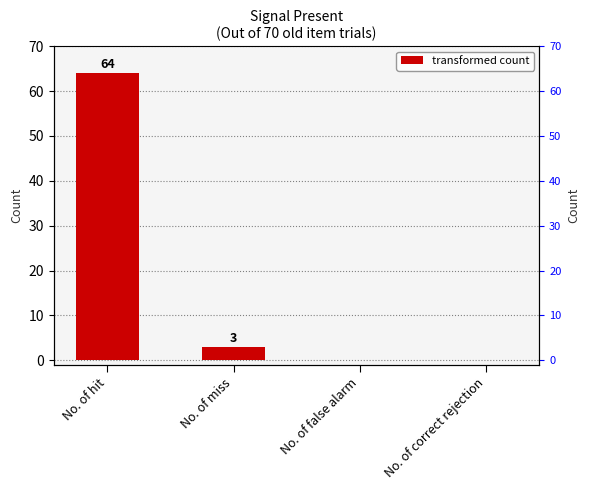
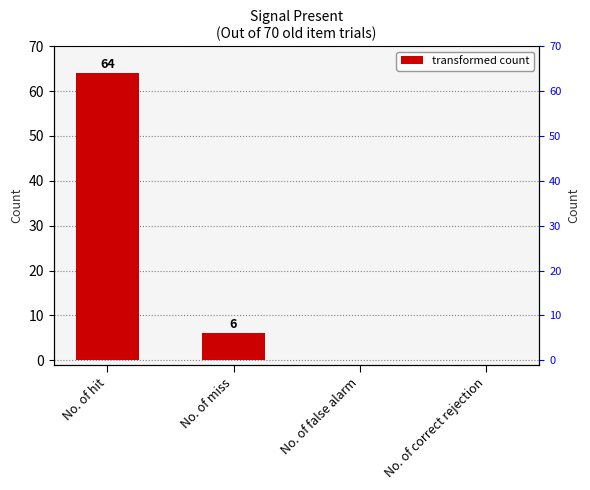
  {
    "No. of hit": 64,
-   "No. of miss": 3
+   "No. of miss": 6
  }
